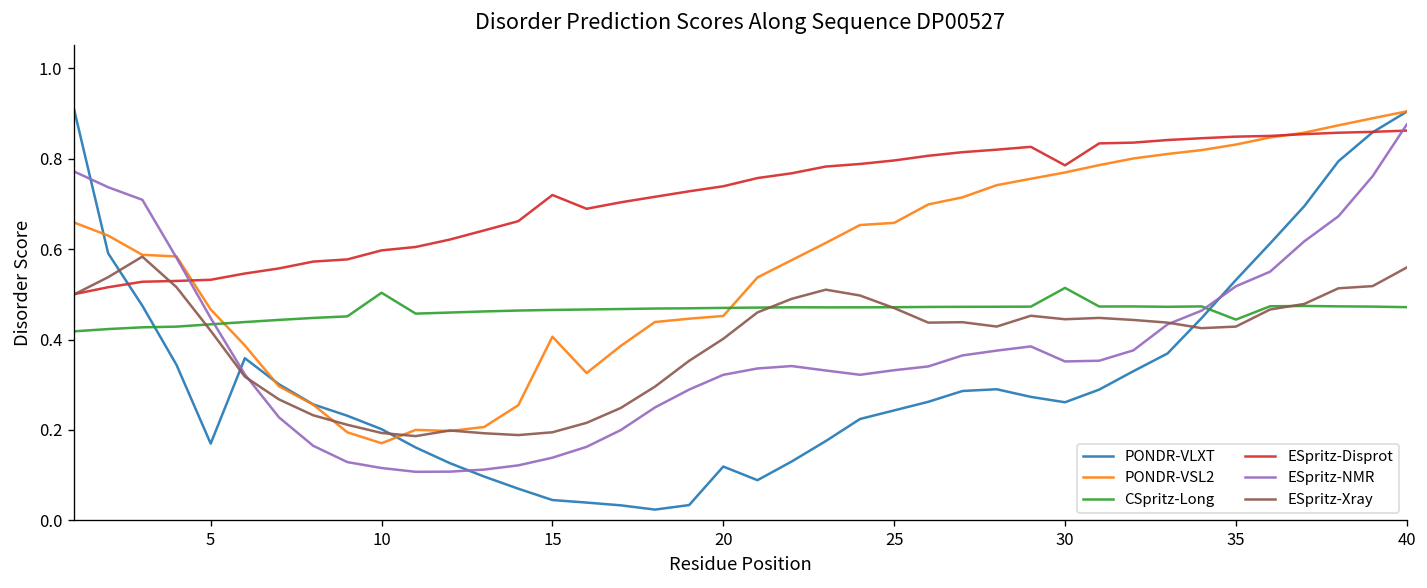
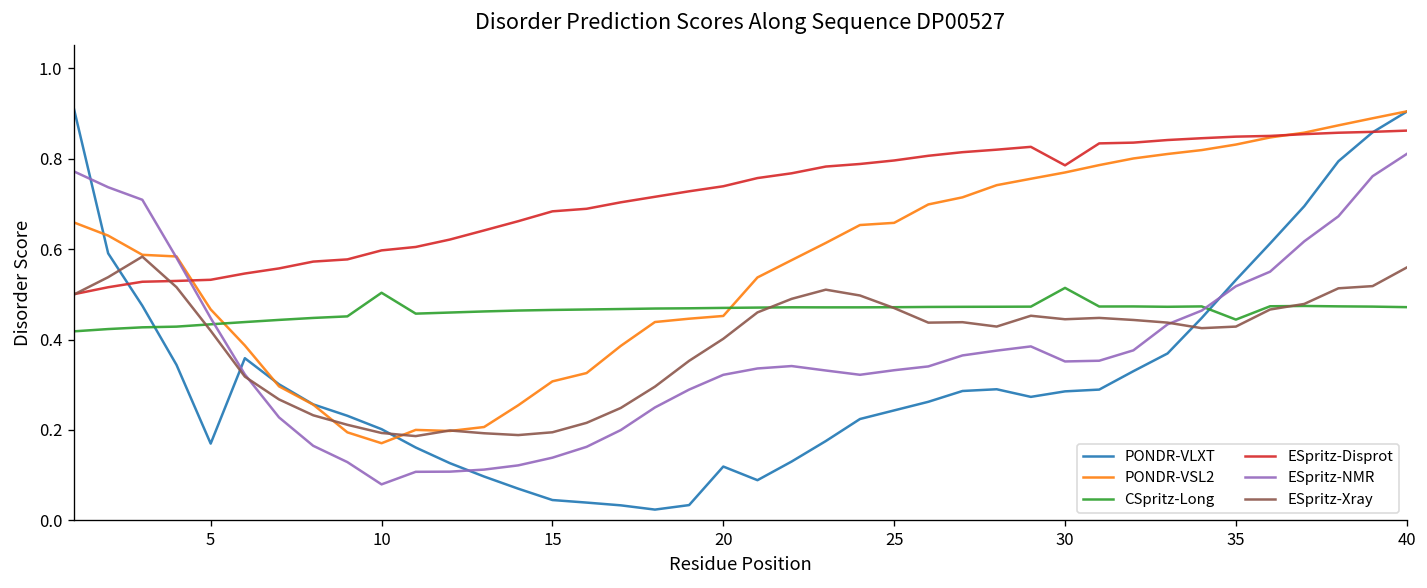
  {
    "PONDR-VLXT": {
      "5": 0.17,
      "10": 0.20,
      "15": 0.05,
      "20": 0.12,
      "25": 0.24,
-     "30": 0.26,
+     "30": 0.29,
      "35": 0.53
    },
    "PONDR-VSL2": {
      "5": 0.47,
      "10": 0.17,
-     "15": 0.41,
+     "15": 0.31,
      "20": 0.45,
      "25": 0.66,
      "30": 0.77,
      "35": 0.83
    },
    "CSpritz-Long": {
      "5": 0.43,
      "10": 0.50,
      "15": 0.47,
      "20": 0.47,
      "30": 0.51,
      "35": 0.44,
      "40": 0.47
    },
    "ESpritz-Disprot": {
      "5": 0.53,
      "10": 0.60,
-     "15": 0.72,
+     "15": 0.68,
      "20": 0.74,
      "25": 0.80,
      "30": 0.79,
      "35": 0.85,
      "40": 0.86
    },
    "ESpritz-NMR": {
      "5": 0.45,
-     "10": 0.12,
+     "10": 0.08,
      "15": 0.14,
      "20": 0.32,
      "25": 0.33,
      "30": 0.35,
      "35": 0.52,
-     "40": 0.88
+     "40": 0.81
    },
    "ESpritz-Xray": {
      "5": 0.42,
      "10": 0.19,
      "15": 0.19,
      "20": 0.40,
      "30": 0.44,
      "35": 0.43,
      "40": 0.56
    }
  }
